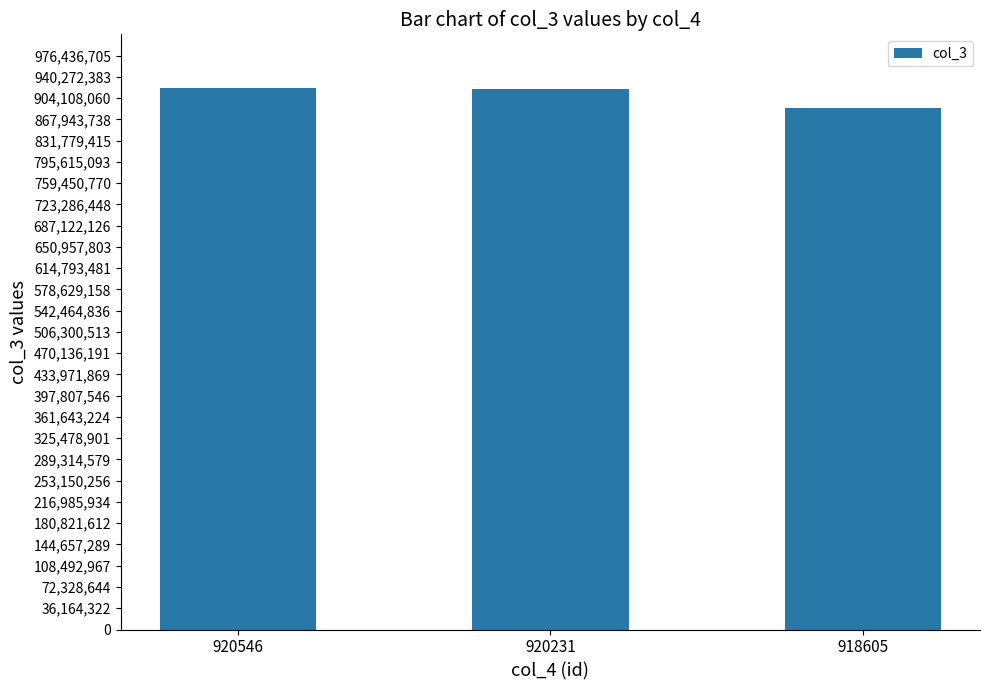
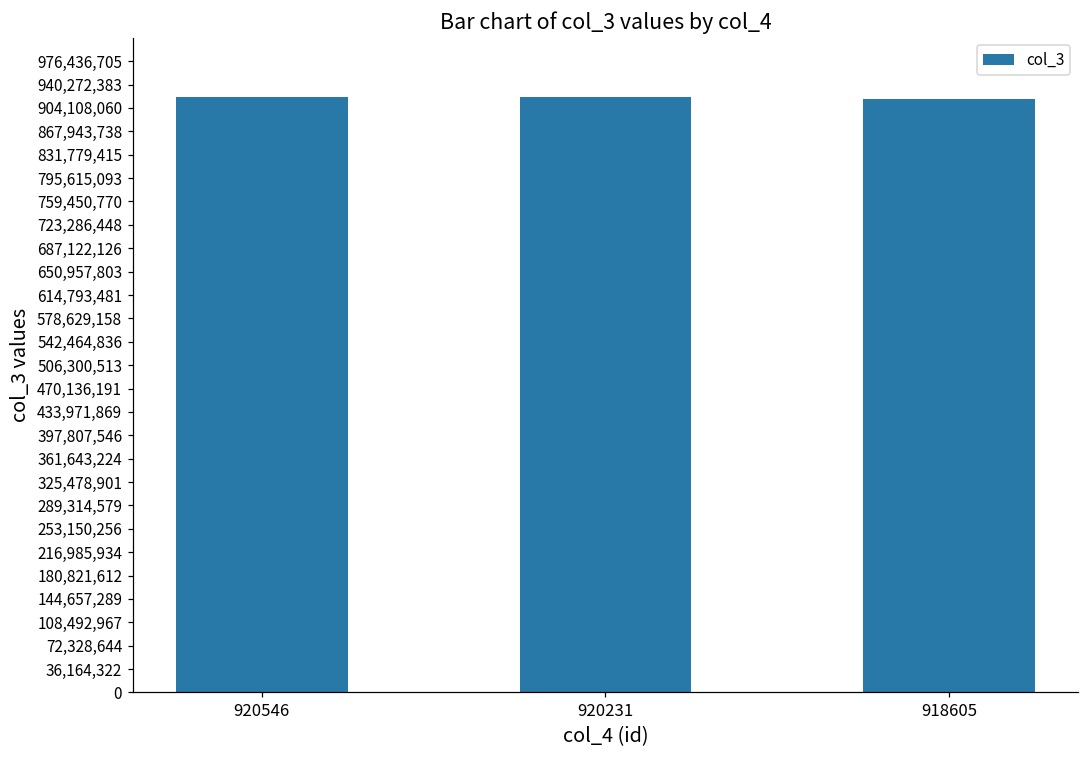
  {
    "920546": "920,000,000",
    "920231": "920,000,000",
-   "918605": "890,000,000"
+   "918605": "920,000,000"
  }
